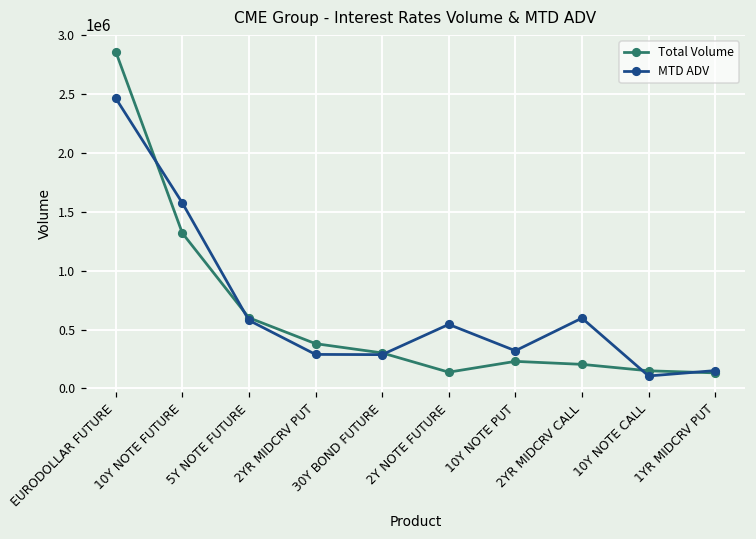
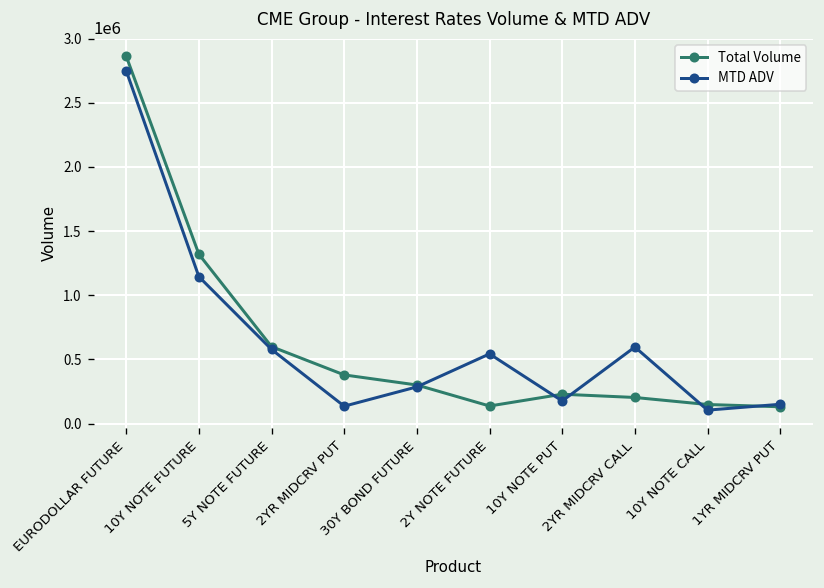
  {
    "Total Volume": {
      "EURODOLLAR FUTURE": 2860000,
      "10Y NOTE FUTURE": 1320000,
      "2YR MIDCRV PUT": 380000,
      "2Y NOTE FUTURE": 140000,
      "10Y NOTE PUT": 230000,
      "2YR MIDCRV CALL": 200000,
      "10Y NOTE CALL": 150000
    },
    "MTD ADV": {
-     "EURODOLLAR FUTURE": 2470000,
-     "10Y NOTE FUTURE": 1580000,
-     "2YR MIDCRV PUT": 290000,
+     "EURODOLLAR FUTURE": 2750000,
+     "10Y NOTE FUTURE": 1140000,
+     "2YR MIDCRV PUT": 140000,
      "2Y NOTE FUTURE": 540000,
-     "10Y NOTE PUT": 320000,
+     "10Y NOTE PUT": 180000,
      "2YR MIDCRV CALL": 600000,
      "10Y NOTE CALL": 110000
    }
  }
